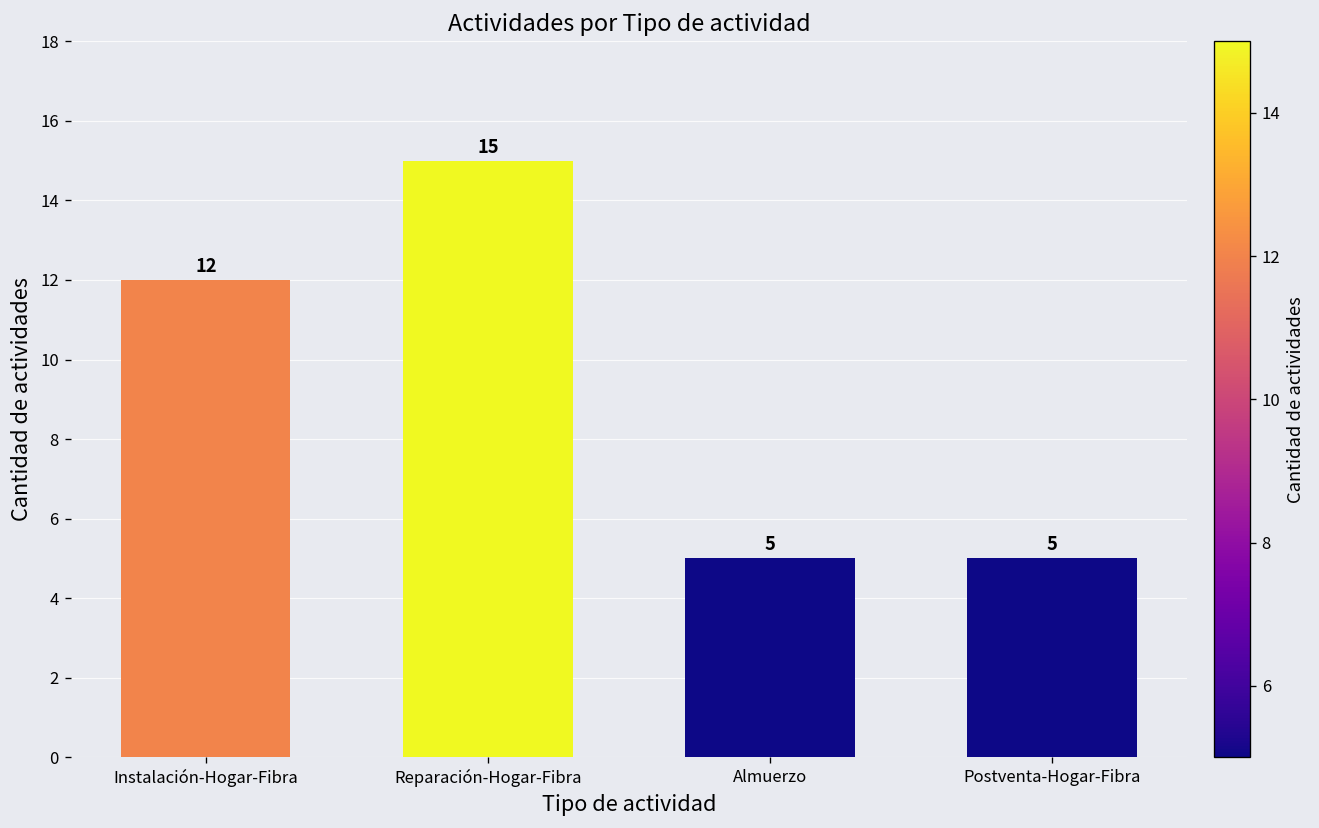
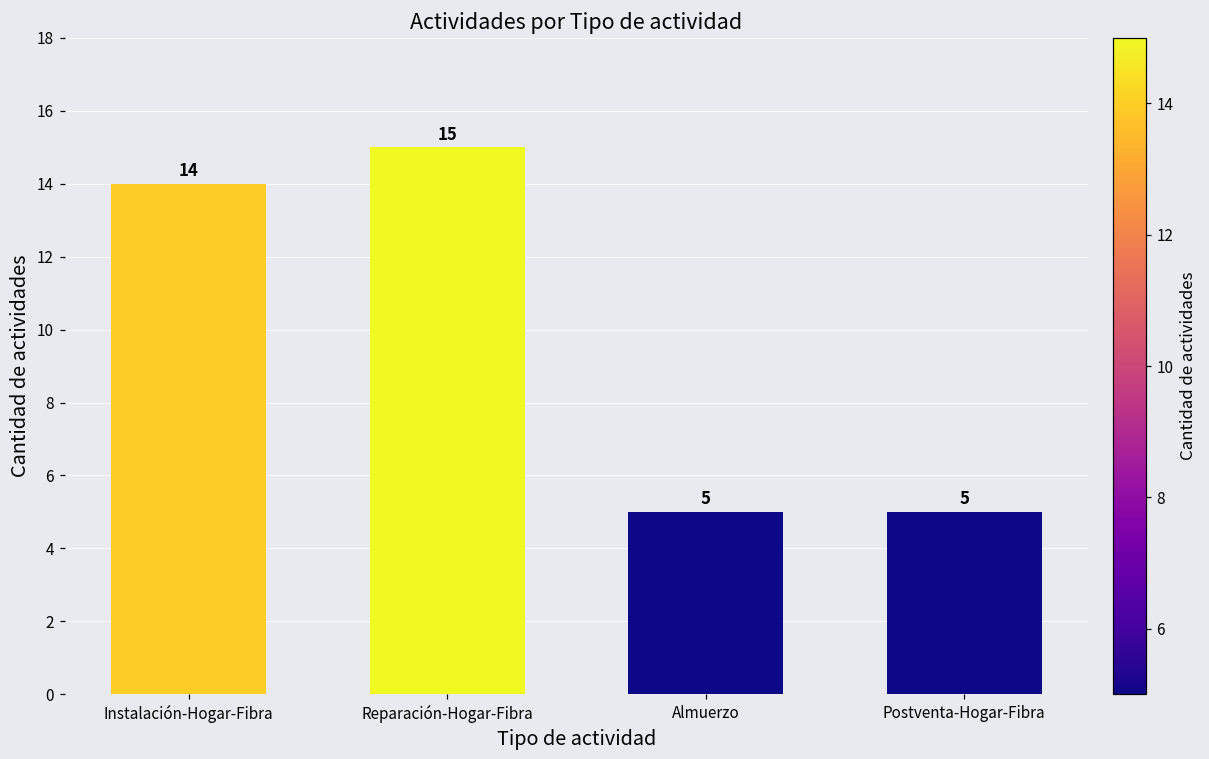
  {
-   "Instalación-Hogar-Fibra": 12,
+   "Instalación-Hogar-Fibra": 14,
    "Reparación-Hogar-Fibra": 15,
    "Almuerzo": 5,
    "Postventa-Hogar-Fibra": 5
  }
